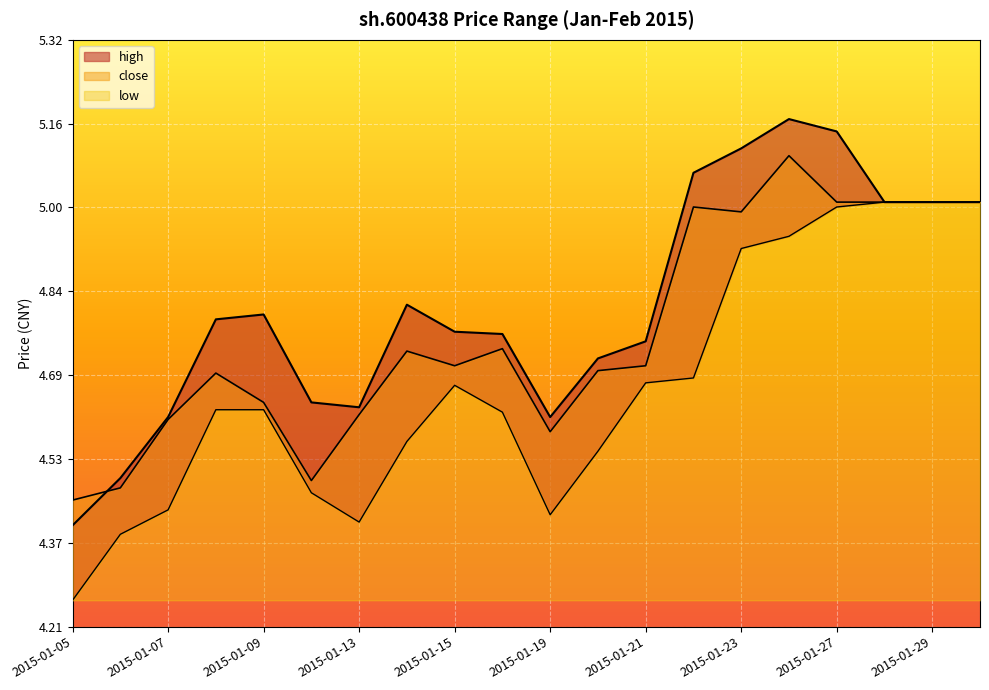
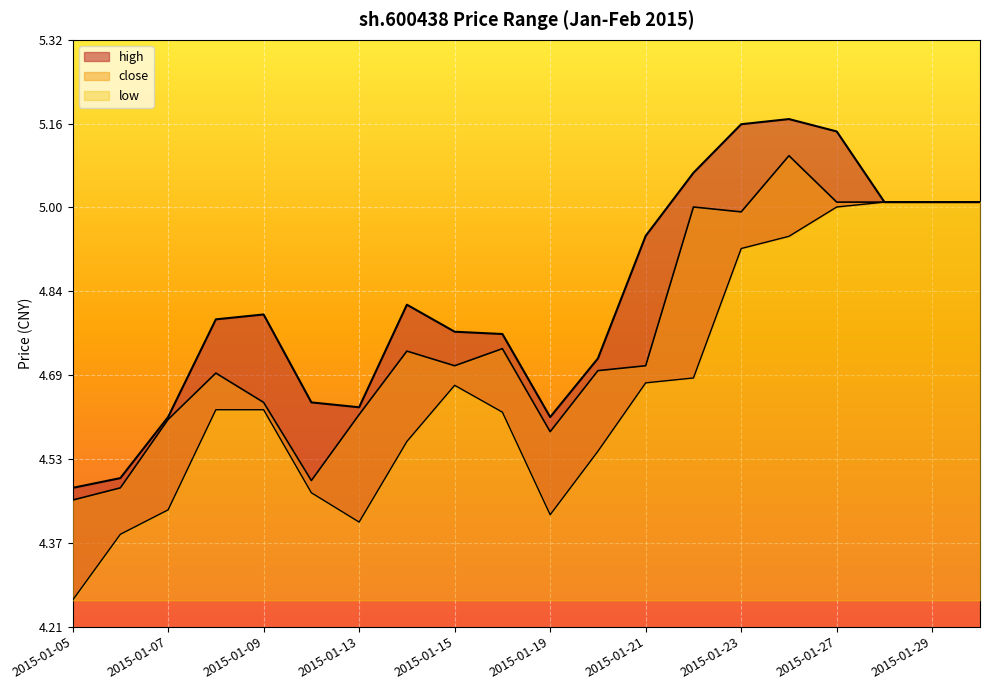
  {
    "high": {
-     "2015-01-05": 4.40,
+     "2015-01-05": 4.47,
      "2015-01-09": 4.80,
      "2015-01-13": 4.62,
      "2015-01-15": 4.77,
      "2015-01-19": 4.61,
-     "2015-01-21": 4.75,
-     "2015-01-23": 5.11,
+     "2015-01-21": 4.95,
+     "2015-01-23": 5.16,
      "2015-01-27": 5.15
    }
  }
